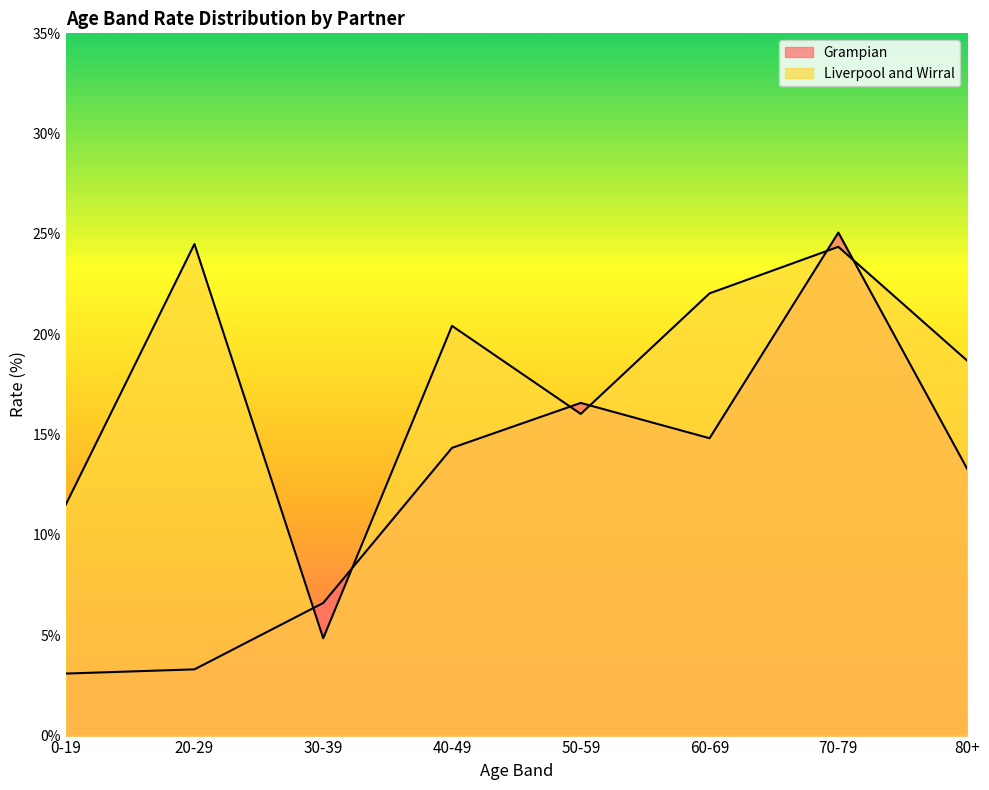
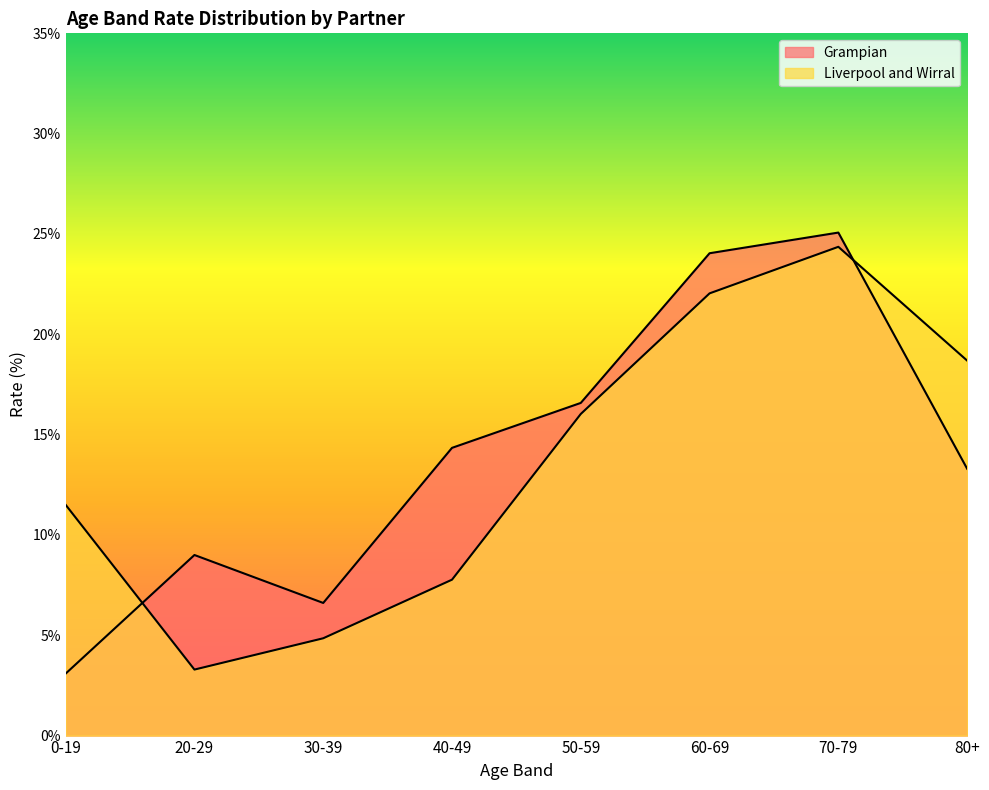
  {
    "Grampian": {
      "0-19": "3.1%",
-     "20-29": "3.3%",
+     "20-29": "9.0%",
      "30-39": "6.6%",
      "40-49": "14.3%",
      "50-59": "16.6%",
-     "60-69": "14.8%",
+     "60-69": "24.0%",
      "70-79": "25.1%",
      "80+": "13.3%"
    },
    "Liverpool and Wirral": {
      "0-19": "11.5%",
-     "20-29": "24.5%",
+     "20-29": "3.3%",
      "30-39": "4.9%",
-     "40-49": "20.4%",
+     "40-49": "7.8%",
      "50-59": "16.0%",
      "60-69": "22.0%",
      "70-79": "24.4%",
      "80+": "18.7%"
    }
  }
